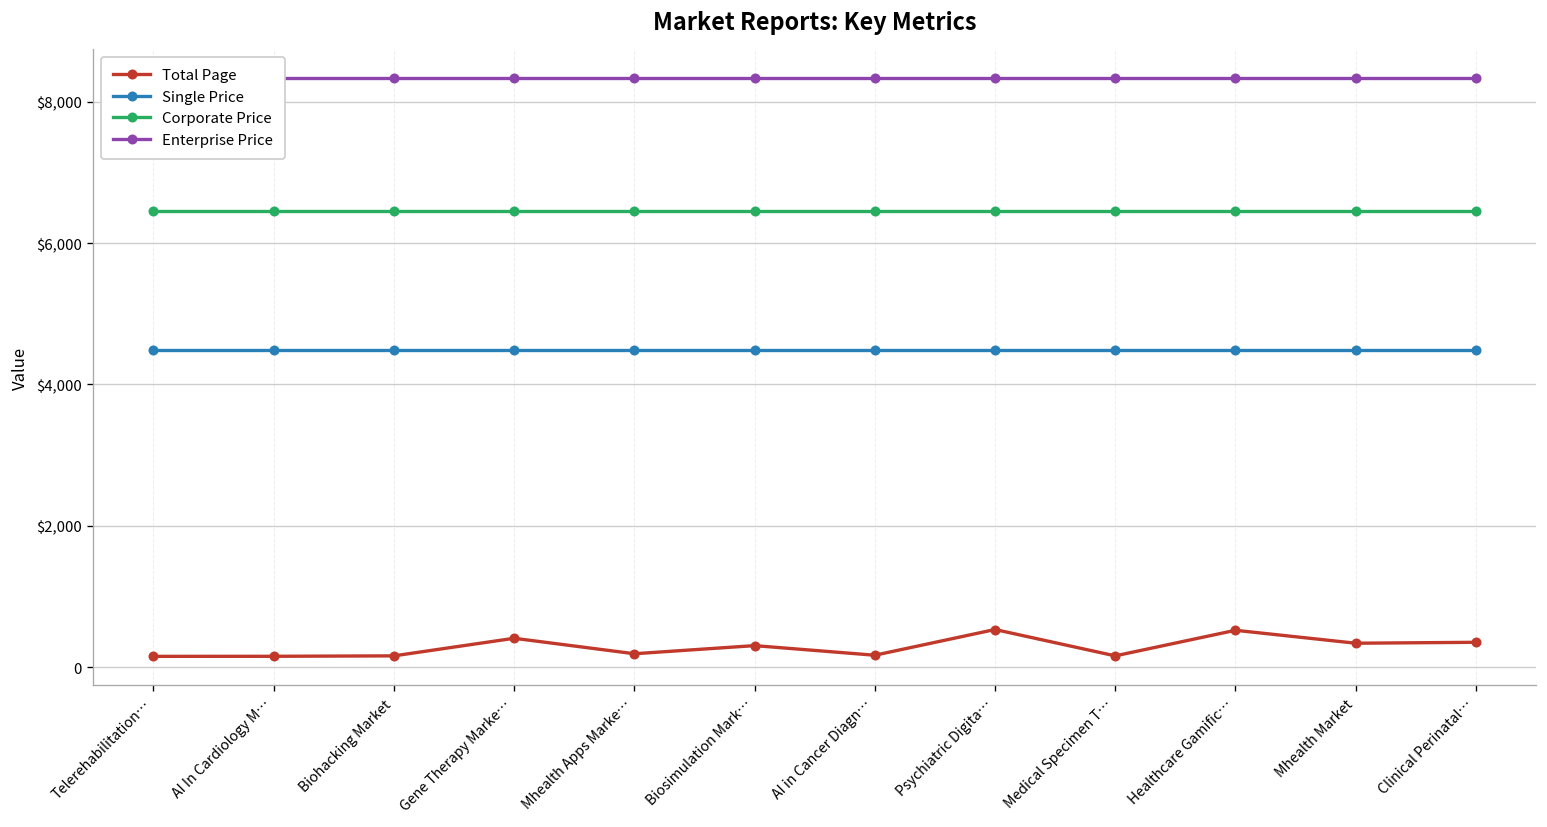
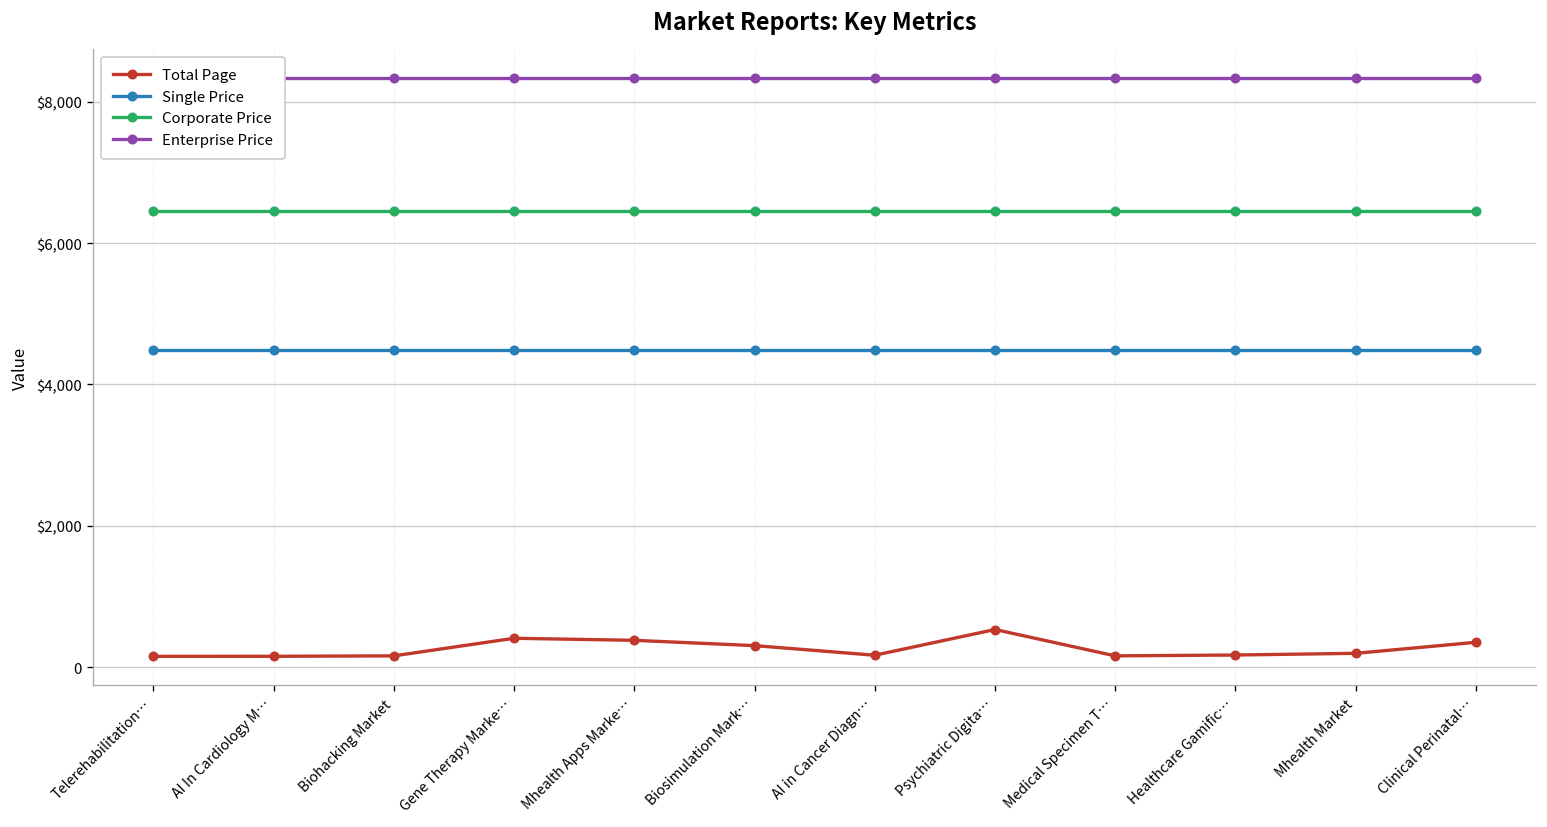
  {
    "Total Page": {
      "Telerehabilitation…": "$200",
      "AI In Cardiology M…": "$200",
      "Biohacking Market": "$200",
      "Gene Therapy Marke…": "$400",
-     "Mhealth Apps Marke…": "$200",
+     "Mhealth Apps Marke…": "$400",
      "Biosimulation Mark…": "$300",
      "AI in Cancer Diagn…": "$200",
      "Psychiatric Digita…": "$500",
      "Medical Specimen T…": "$200",
-     "Healthcare Gamific…": "$500",
-     "Mhealth Market": "$300",
+     "Healthcare Gamific…": "$200",
+     "Mhealth Market": "$200",
      "Clinical Perinatal…": "$400"
    },
    "Single Price": {
      "Telerehabilitation…": "$4,500",
      "AI In Cardiology M…": "$4,500",
      "Biohacking Market": "$4,500",
      "Gene Therapy Marke…": "$4,500",
      "Mhealth Apps Marke…": "$4,500",
      "Biosimulation Mark…": "$4,500",
      "AI in Cancer Diagn…": "$4,500",
      "Psychiatric Digita…": "$4,500",
      "Medical Specimen T…": "$4,500",
      "Healthcare Gamific…": "$4,500",
      "Mhealth Market": "$4,500",
      "Clinical Perinatal…": "$4,500"
    },
    "Corporate Price": {
      "Telerehabilitation…": "$6,400",
      "AI In Cardiology M…": "$6,400",
      "Biohacking Market": "$6,400",
      "Gene Therapy Marke…": "$6,400",
      "Mhealth Apps Marke…": "$6,400",
      "Biosimulation Mark…": "$6,400",
      "AI in Cancer Diagn…": "$6,400",
      "Psychiatric Digita…": "$6,400",
      "Medical Specimen T…": "$6,400",
      "Healthcare Gamific…": "$6,400",
      "Mhealth Market": "$6,400",
      "Clinical Perinatal…": "$6,400"
    },
    "Enterprise Price": {
      "Biohacking Market": "$8,300",
      "Gene Therapy Marke…": "$8,300",
      "Mhealth Apps Marke…": "$8,300",
      "Biosimulation Mark…": "$8,300",
      "AI in Cancer Diagn…": "$8,300",
      "Psychiatric Digita…": "$8,300",
      "Medical Specimen T…": "$8,300",
      "Healthcare Gamific…": "$8,300",
      "Mhealth Market": "$8,300",
      "Clinical Perinatal…": "$8,300"
    }
  }
